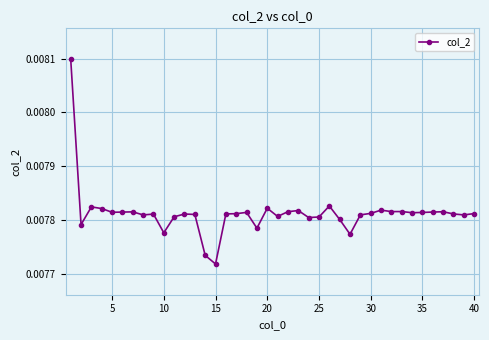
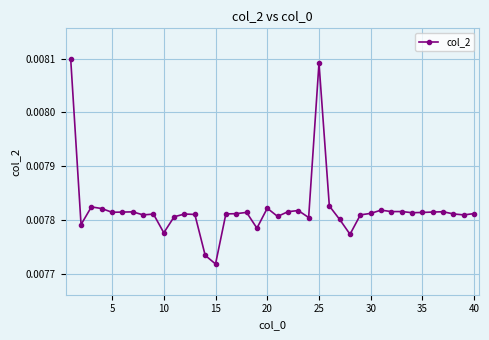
  {
    "5": 0.00781,
    "10": 0.00778,
    "15": 0.00772,
    "20": 0.00782,
-   "25": 0.00781,
+   "25": 0.00809,
    "30": 0.00781,
    "35": 0.00781,
    "40": 0.00781
  }
